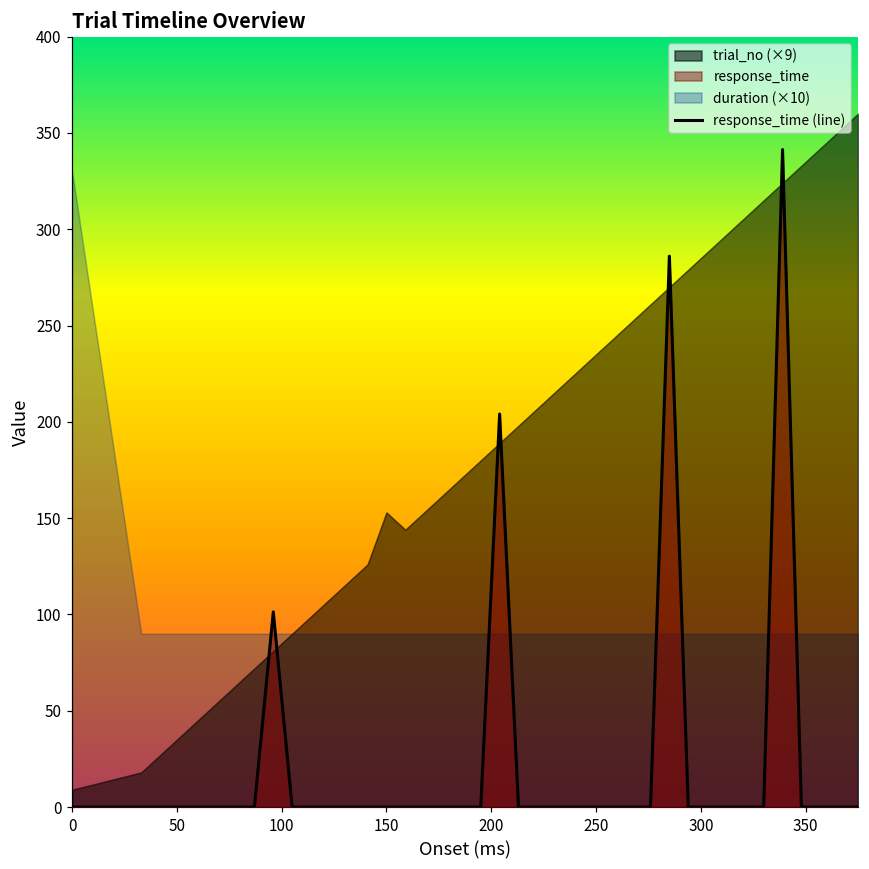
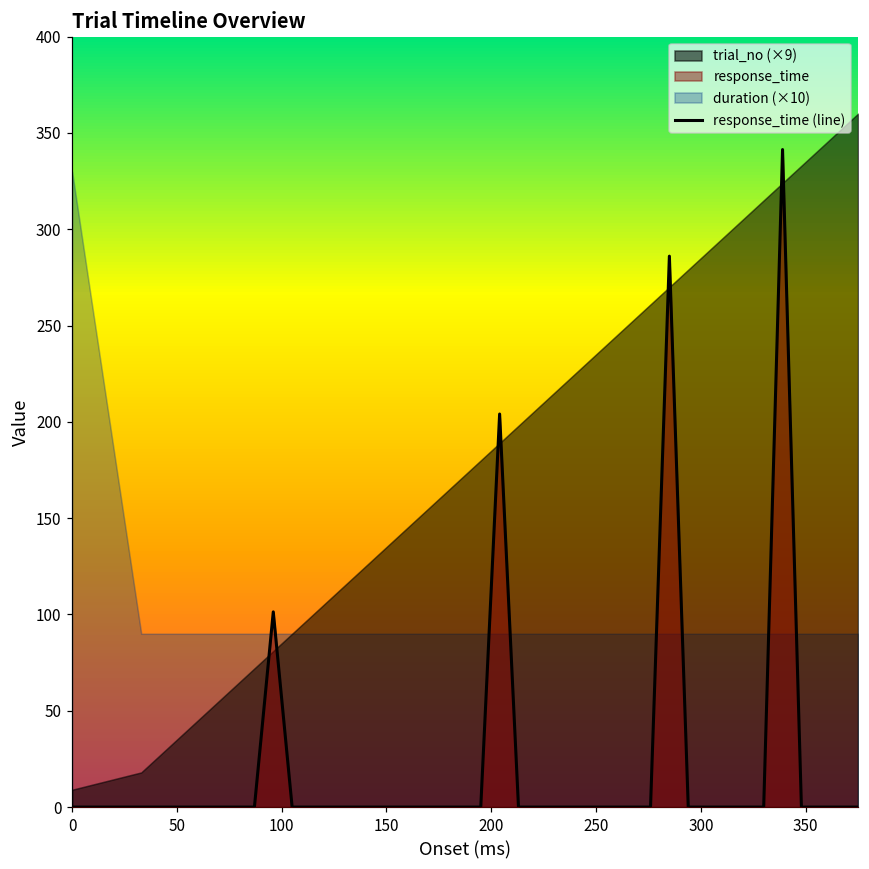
  {
    "trial_no (×9)": {
      "0": 9,
-     "150": 153
+     "150": 135
    },
    "response_time": {
      "0": 0,
      "150": 0
    },
    "duration (×10)": {
      "0": 330,
      "150": 90
    }
  }
